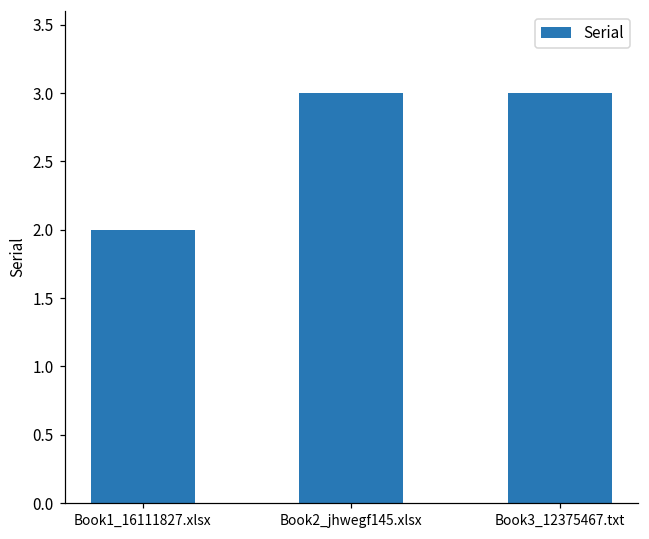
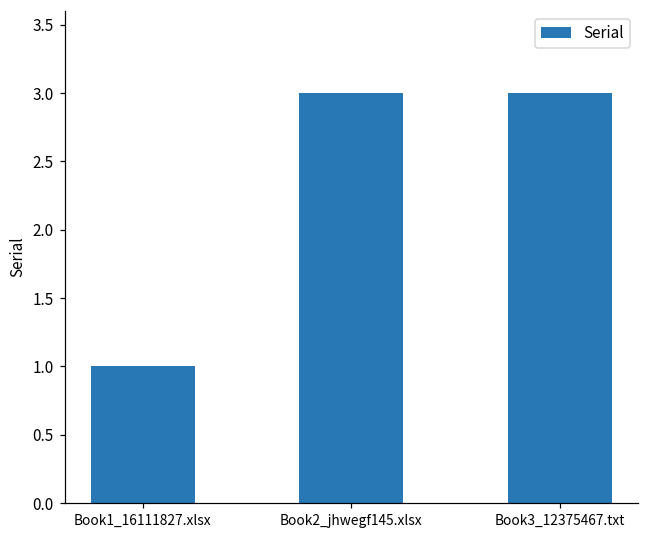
  {
-   "Book1_16111827.xlsx": 2,
+   "Book1_16111827.xlsx": 1,
    "Book2_jhwegf145.xlsx": 3,
    "Book3_12375467.txt": 3
  }
